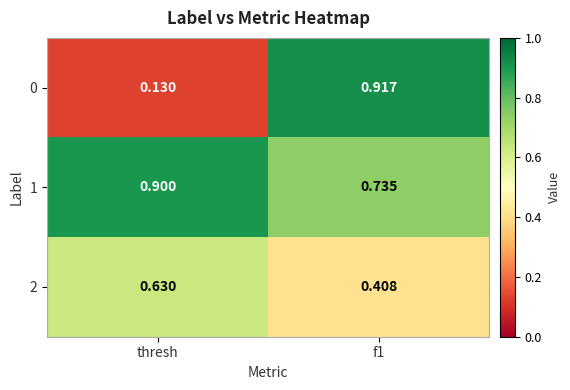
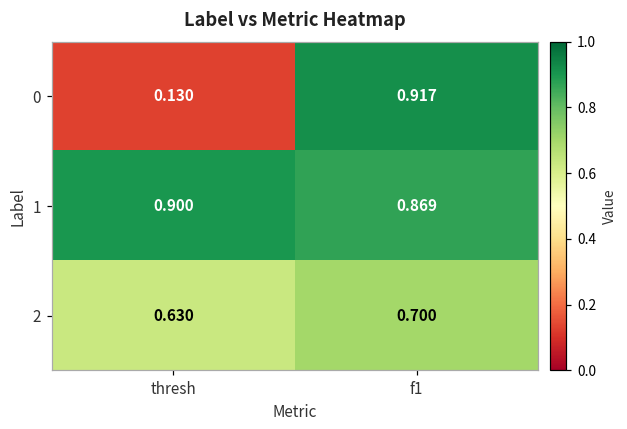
  {
    "0": {
      "thresh": 0.130,
      "f1": 0.917
    },
    "1": {
      "thresh": 0.900,
-     "f1": 0.735
+     "f1": 0.869
    },
    "2": {
      "thresh": 0.630,
-     "f1": 0.408
+     "f1": 0.700
    }
  }
